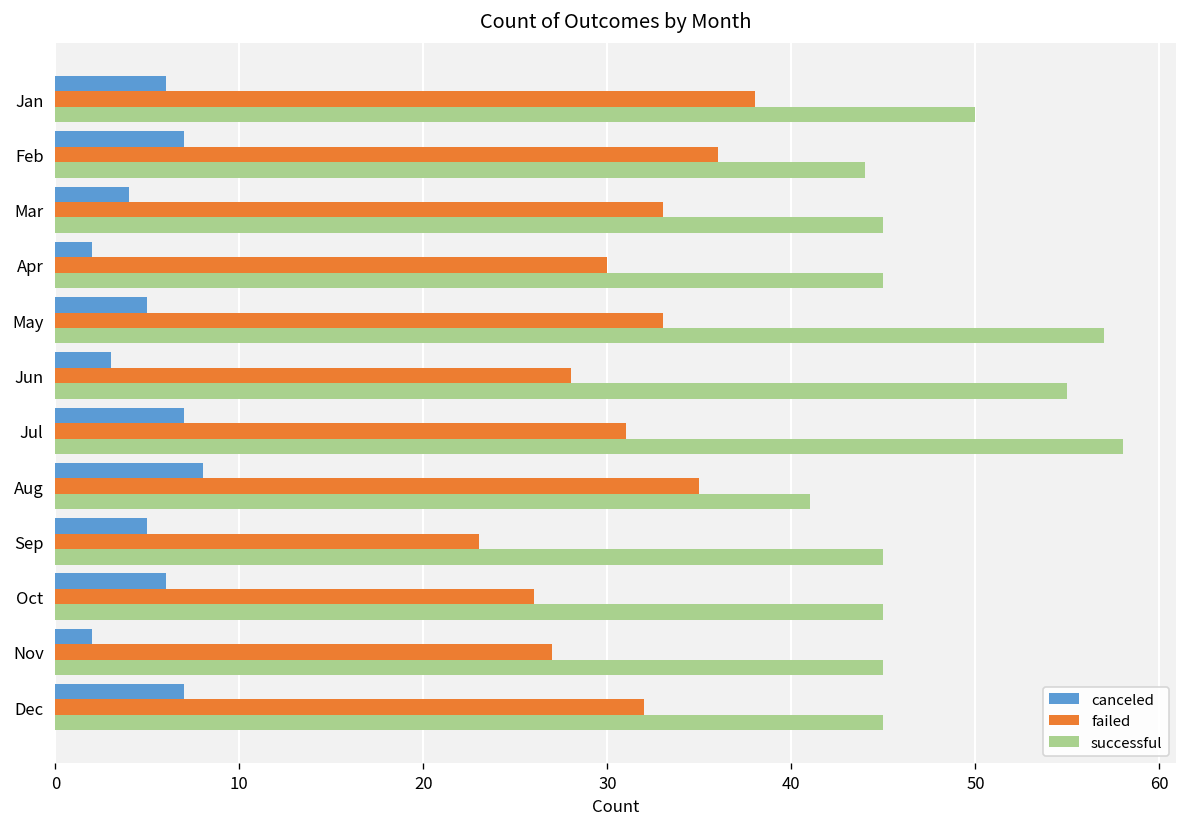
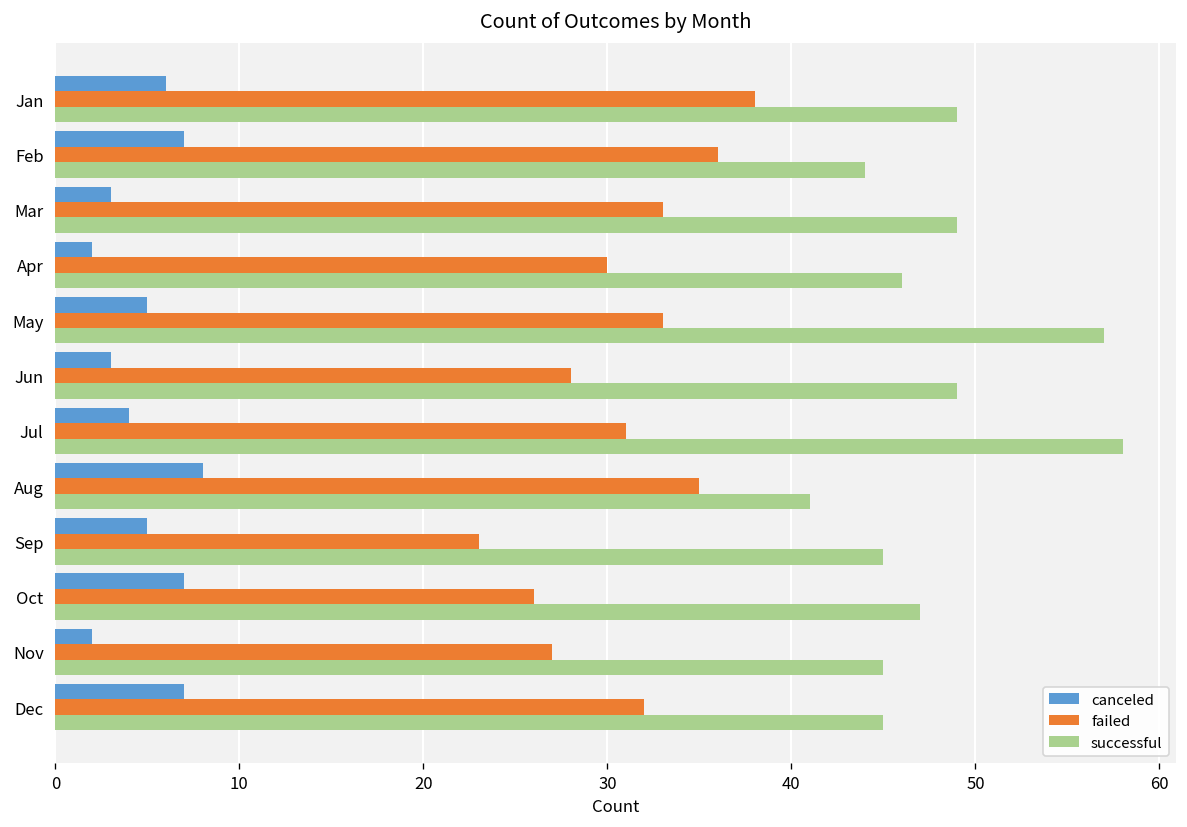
  {
    "canceled": {
      "Jan": 6,
      "Feb": 7,
-     "Mar": 4,
+     "Mar": 3,
      "Apr": 2,
      "May": 5,
      "Jun": 3,
-     "Jul": 7,
+     "Jul": 4,
      "Aug": 8,
      "Sep": 5,
-     "Oct": 6,
+     "Oct": 7,
      "Nov": 2,
      "Dec": 7
    },
    "failed": {
      "Jan": 38,
      "Feb": 36,
      "Mar": 33,
      "Apr": 30,
      "May": 33,
      "Jun": 28,
      "Jul": 31,
      "Aug": 35,
      "Sep": 23,
      "Oct": 26,
      "Nov": 27,
      "Dec": 32
    },
    "successful": {
-     "Jan": 50,
+     "Jan": 49,
      "Feb": 44,
-     "Mar": 45,
-     "Apr": 45,
+     "Mar": 49,
+     "Apr": 46,
      "May": 57,
-     "Jun": 55,
+     "Jun": 49,
      "Jul": 58,
      "Aug": 41,
      "Sep": 45,
-     "Oct": 45,
+     "Oct": 47,
      "Nov": 45,
      "Dec": 45
    }
  }
